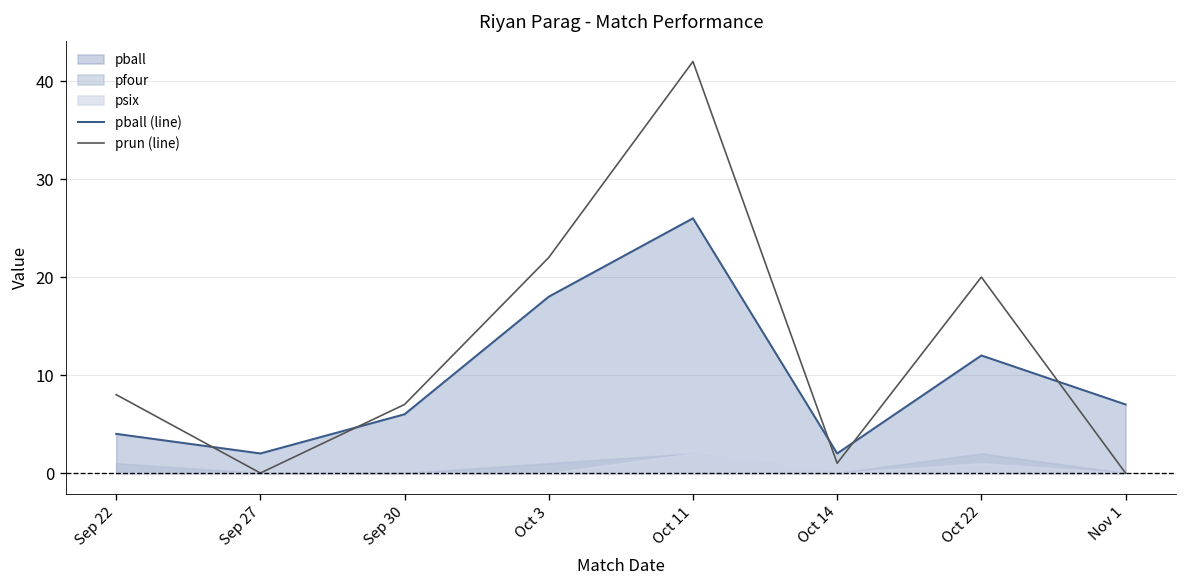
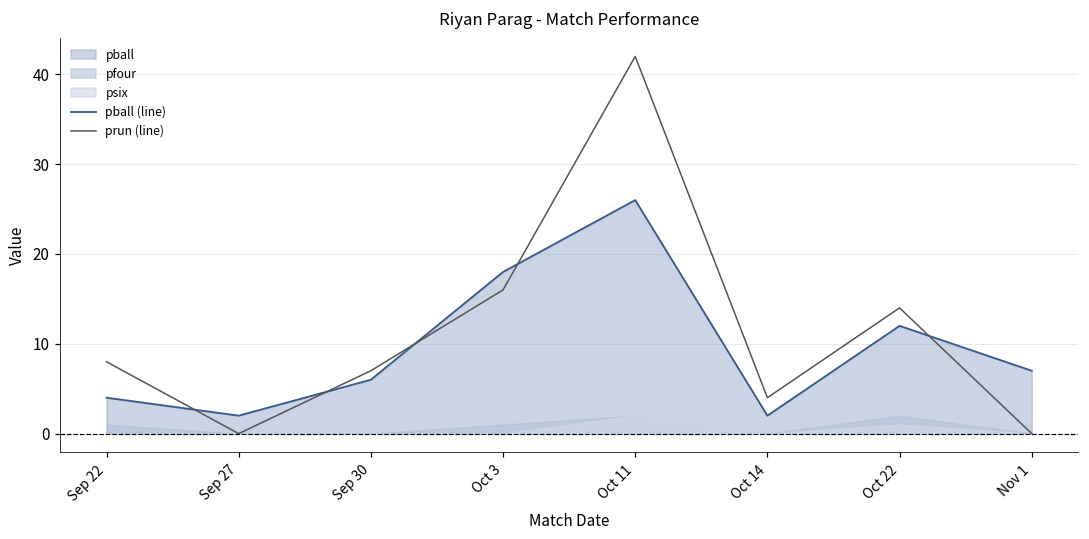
  {
    "prun (line)": {
      "Sep 22": 8,
      "Sep 30": 7,
-     "Oct 3": 22,
+     "Oct 3": 16,
      "Oct 11": 42,
-     "Oct 14": 1,
-     "Oct 22": 20
+     "Oct 14": 4,
+     "Oct 22": 14
    }
  }
